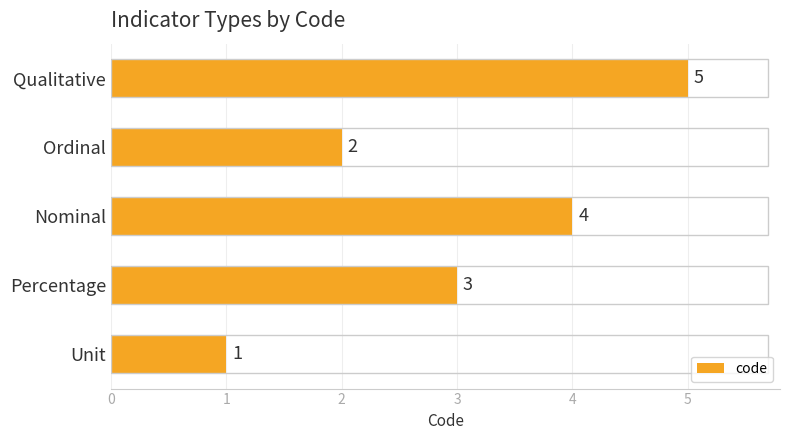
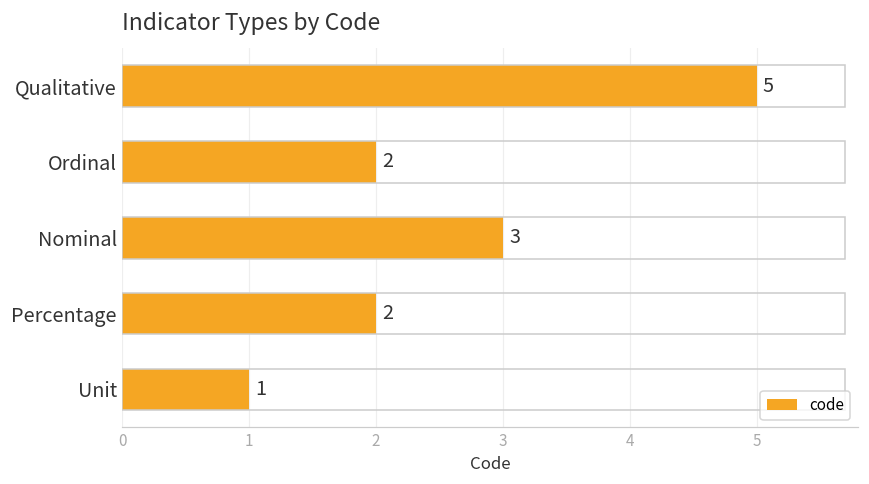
  {
    "Qualitative": 5,
    "Ordinal": 2,
-   "Nominal": 4,
-   "Percentage": 3,
+   "Nominal": 3,
+   "Percentage": 2,
    "Unit": 1
  }
